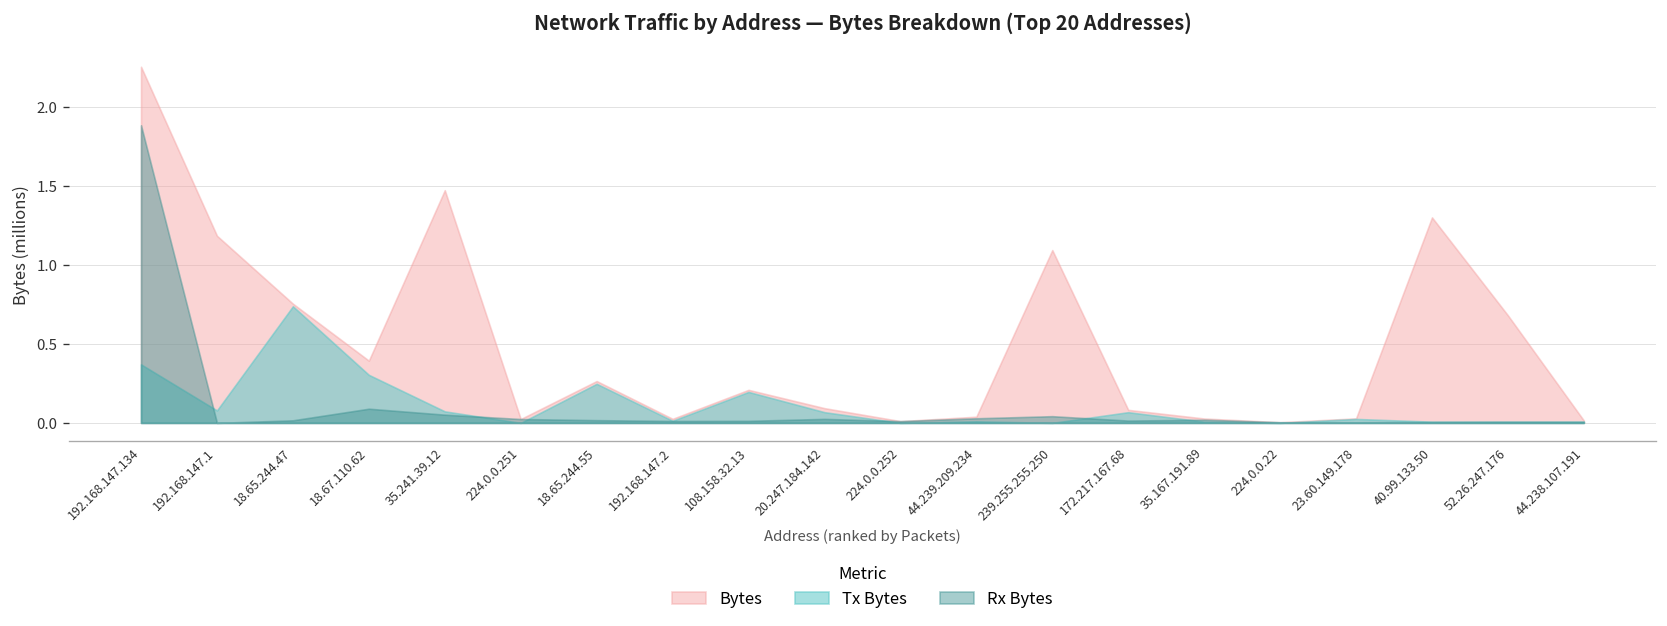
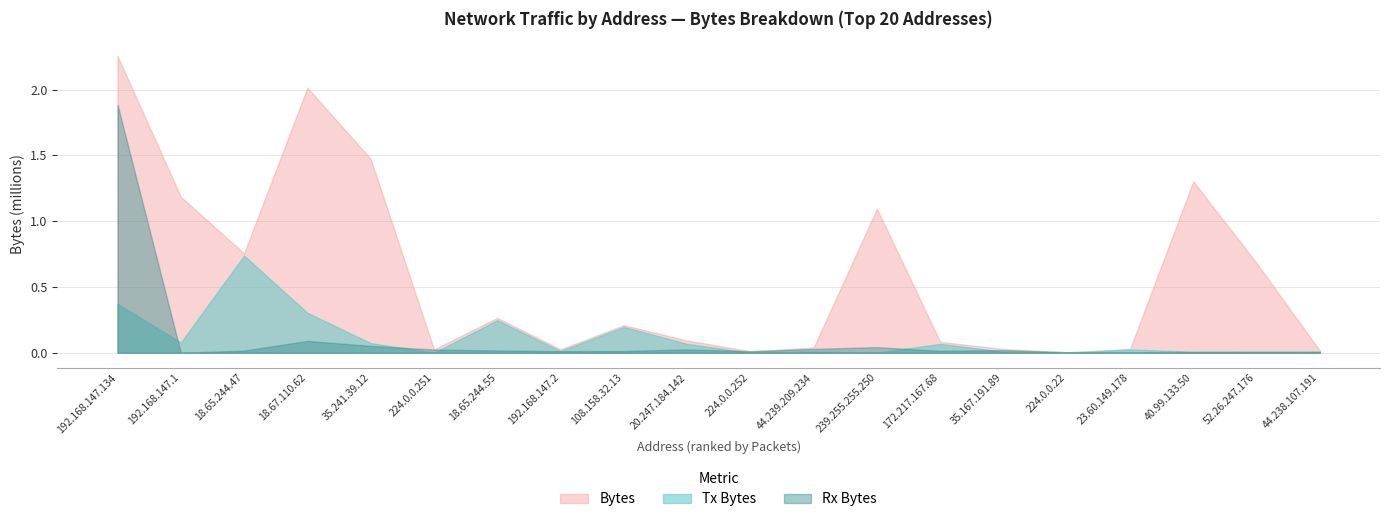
  {
    "Bytes": {
      "192.168.147.134": 2.26,
      "192.168.147.1": 1.19,
-     "18.67.110.62": 0.39,
+     "18.67.110.62": 2.01,
      "35.241.39.12": 1.47,
      "20.247.184.142": 0.09,
      "239.255.255.250": 1.09,
      "40.99.133.50": 1.30,
      "52.26.247.176": 0.68
    }
  }
